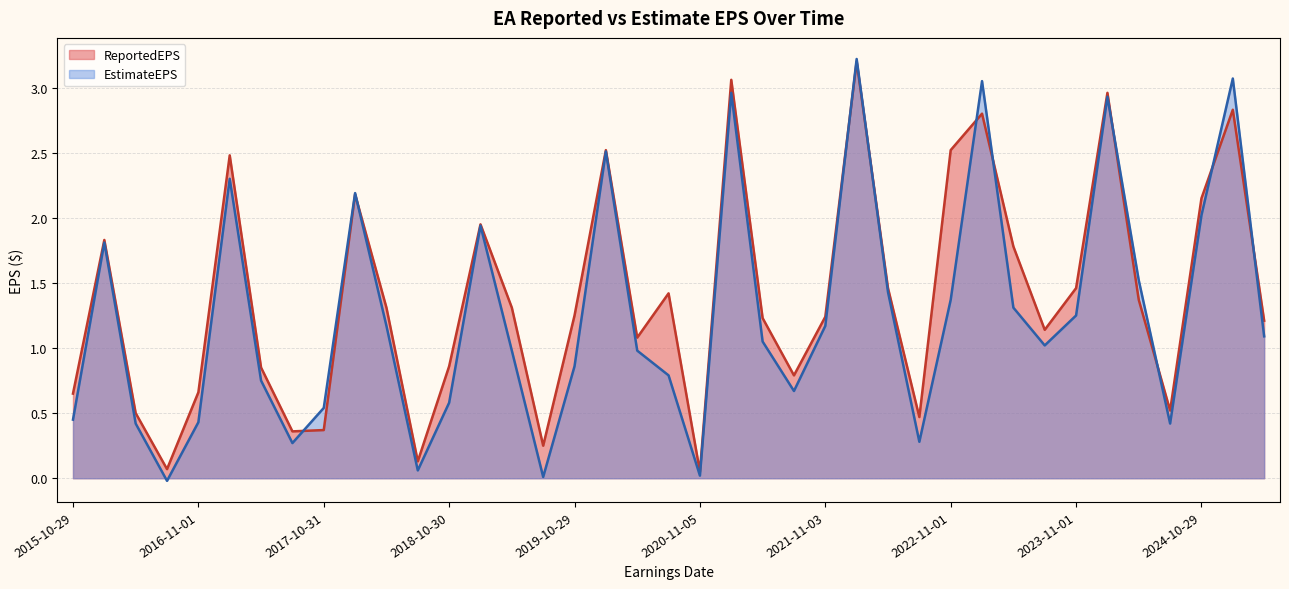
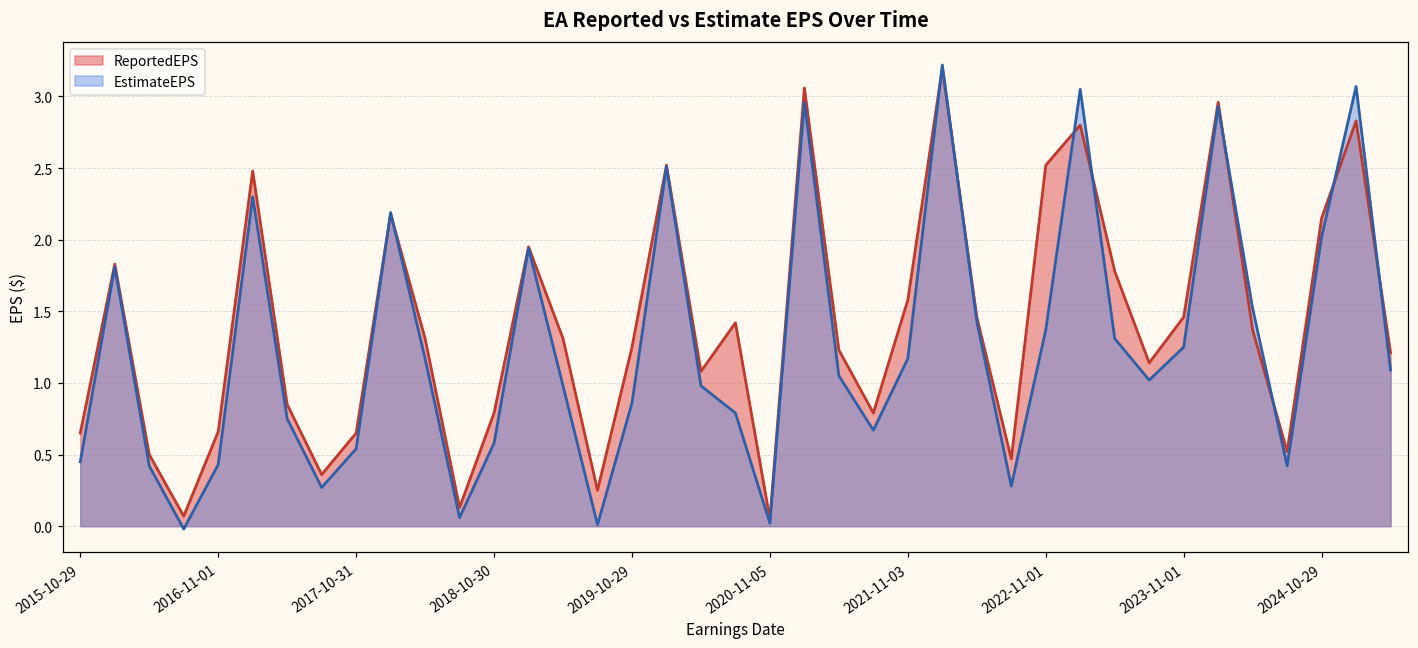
  {
    "ReportedEPS": {
      "2015-10-29": 0.65,
      "2016-11-01": 0.66,
-     "2017-10-31": 0.37,
-     "2018-10-30": 0.86,
+     "2017-10-31": 0.65,
+     "2018-10-30": 0.79,
      "2019-10-29": 1.25,
      "2020-11-05": 0.05,
-     "2021-11-03": 1.24,
+     "2021-11-03": 1.58,
      "2022-11-01": 2.52,
      "2023-11-01": 1.46,
      "2024-10-29": 2.15
    }
  }
